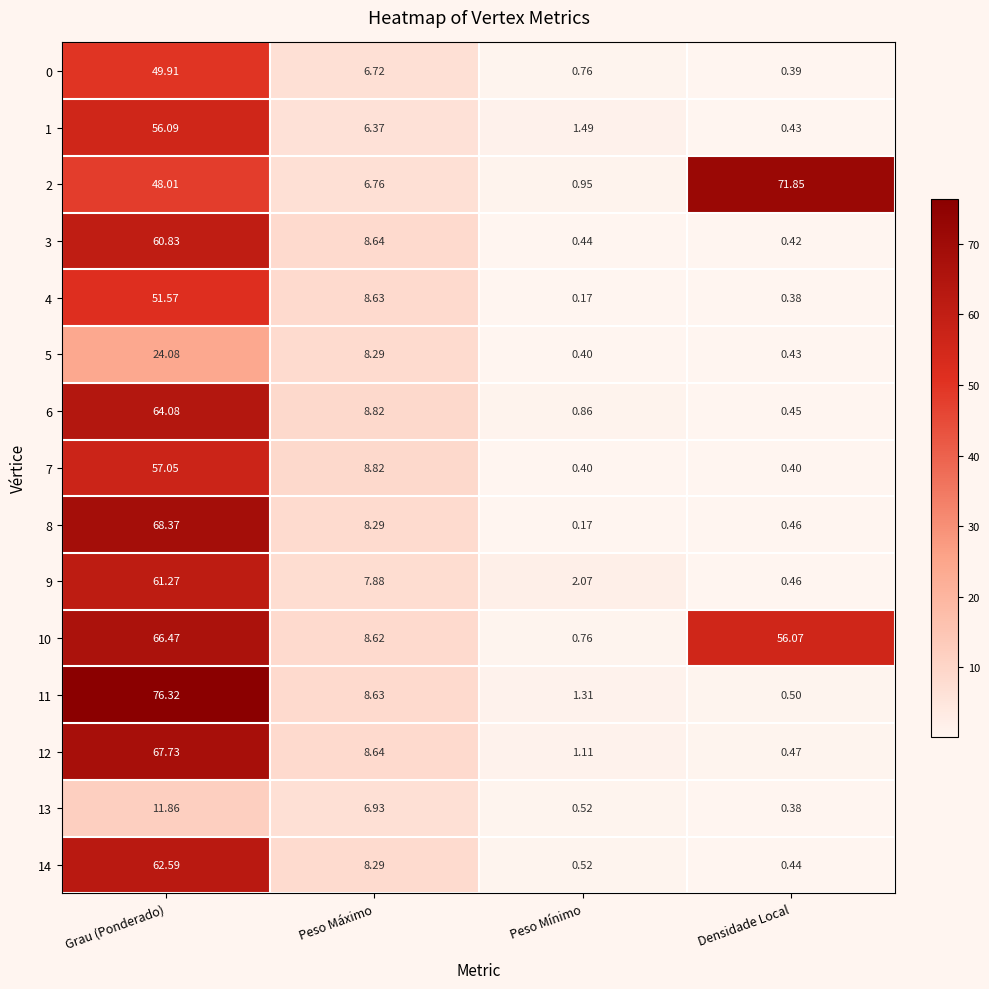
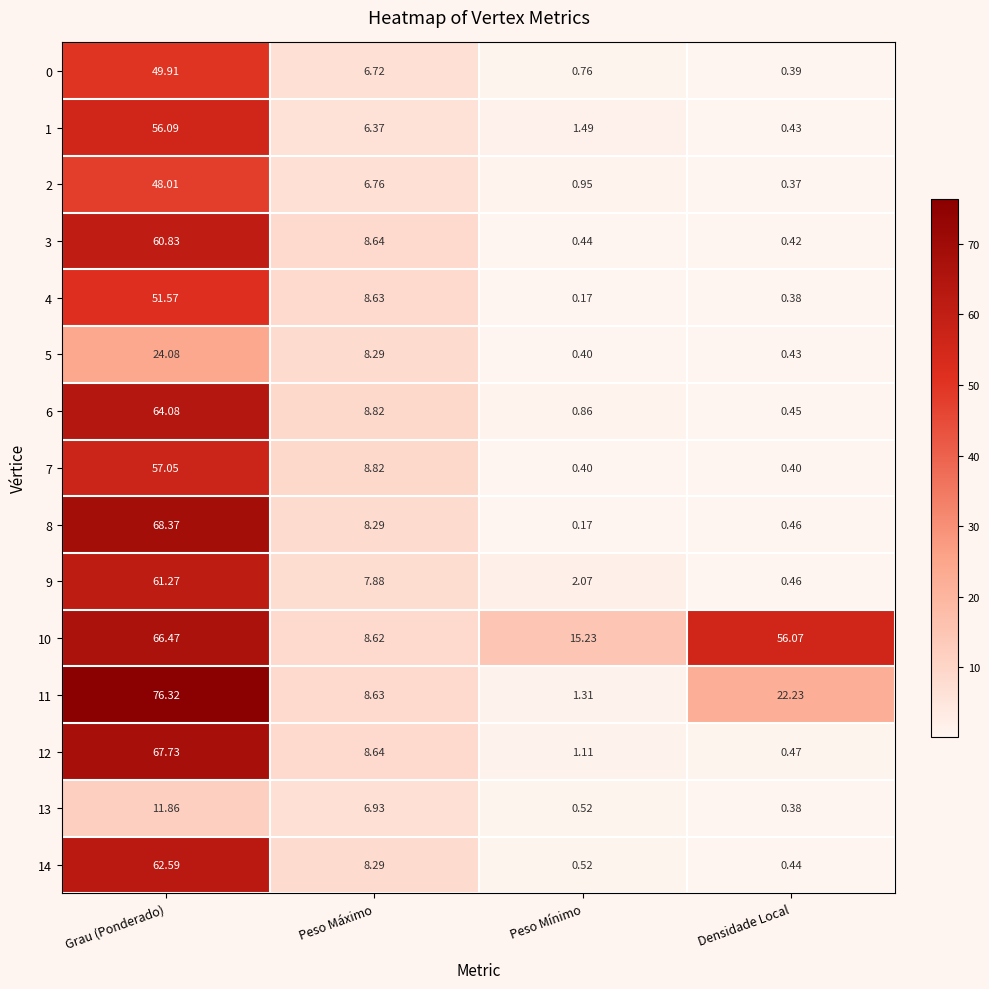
  {
    "0": {
      "Grau (Ponderado)": 49.91,
      "Peso Máximo": 6.72,
      "Peso Mínimo": 0.76,
      "Densidade Local": 0.39
    },
    "1": {
      "Grau (Ponderado)": 56.09,
      "Peso Máximo": 6.37,
      "Peso Mínimo": 1.49,
      "Densidade Local": 0.43
    },
    "2": {
      "Grau (Ponderado)": 48.01,
      "Peso Máximo": 6.76,
      "Peso Mínimo": 0.95,
-     "Densidade Local": 71.85
+     "Densidade Local": 0.37
    },
    "3": {
      "Grau (Ponderado)": 60.83,
      "Peso Máximo": 8.64,
      "Peso Mínimo": 0.44,
      "Densidade Local": 0.42
    },
    "4": {
      "Grau (Ponderado)": 51.57,
      "Peso Máximo": 8.63,
      "Peso Mínimo": 0.17,
      "Densidade Local": 0.38
    },
    "5": {
      "Grau (Ponderado)": 24.08,
      "Peso Máximo": 8.29,
      "Peso Mínimo": 0.40,
      "Densidade Local": 0.43
    },
    "6": {
      "Grau (Ponderado)": 64.08,
      "Peso Máximo": 8.82,
      "Peso Mínimo": 0.86,
      "Densidade Local": 0.45
    },
    "7": {
      "Grau (Ponderado)": 57.05,
      "Peso Máximo": 8.82,
      "Peso Mínimo": 0.40,
      "Densidade Local": 0.40
    },
    "8": {
      "Grau (Ponderado)": 68.37,
      "Peso Máximo": 8.29,
      "Peso Mínimo": 0.17,
      "Densidade Local": 0.46
    },
    "9": {
      "Grau (Ponderado)": 61.27,
      "Peso Máximo": 7.88,
      "Peso Mínimo": 2.07,
      "Densidade Local": 0.46
    },
    "10": {
      "Grau (Ponderado)": 66.47,
      "Peso Máximo": 8.62,
-     "Peso Mínimo": 0.76,
+     "Peso Mínimo": 15.23,
      "Densidade Local": 56.07
    },
    "11": {
      "Grau (Ponderado)": 76.32,
      "Peso Máximo": 8.63,
      "Peso Mínimo": 1.31,
-     "Densidade Local": 0.50
+     "Densidade Local": 22.23
    },
    "12": {
      "Grau (Ponderado)": 67.73,
      "Peso Máximo": 8.64,
      "Peso Mínimo": 1.11,
      "Densidade Local": 0.47
    },
    "13": {
      "Grau (Ponderado)": 11.86,
      "Peso Máximo": 6.93,
      "Peso Mínimo": 0.52,
      "Densidade Local": 0.38
    },
    "14": {
      "Grau (Ponderado)": 62.59,
      "Peso Máximo": 8.29,
      "Peso Mínimo": 0.52,
      "Densidade Local": 0.44
    }
  }
